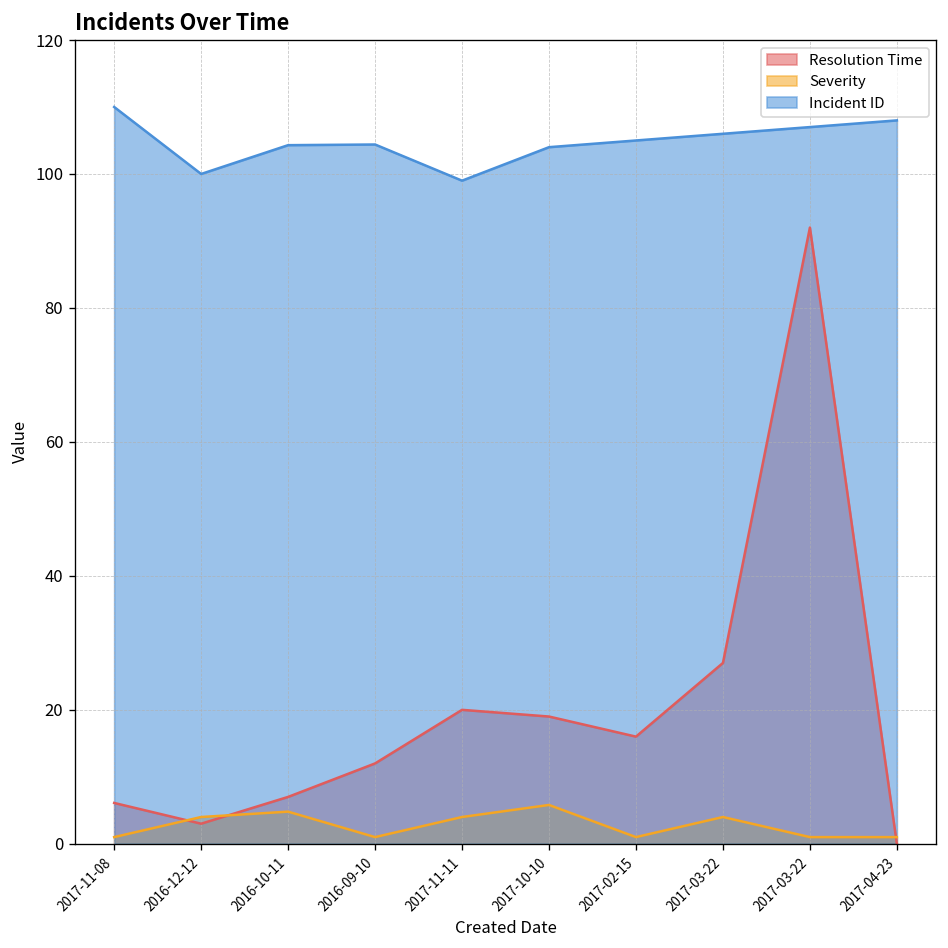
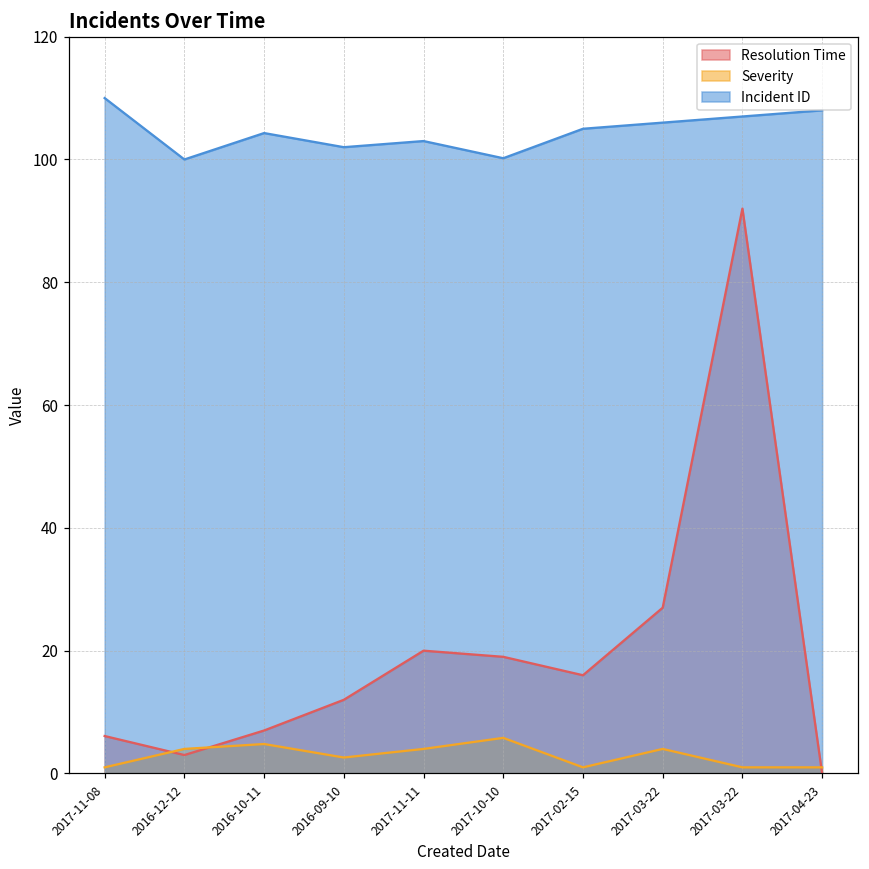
  {
    "Resolution Time": {
      "2017-11-08": 6,
      "2016-12-12": 3,
      "2016-10-11": 7,
      "2016-09-10": 12,
      "2017-11-11": 20,
      "2017-10-10": 19,
      "2017-02-15": 16,
      "2017-04-23": 0
    },
    "Severity": {
      "2017-11-08": 1,
      "2016-12-12": 4,
      "2016-10-11": 5,
-     "2016-09-10": 1,
+     "2016-09-10": 3,
      "2017-11-11": 4,
      "2017-10-10": 6,
      "2017-02-15": 1,
      "2017-04-23": 1
    },
    "Incident ID": {
      "2017-11-08": 110,
      "2016-12-12": 100,
      "2016-10-11": 104,
-     "2016-09-10": 104,
-     "2017-11-11": 99,
-     "2017-10-10": 104,
+     "2016-09-10": 102,
+     "2017-11-11": 103,
+     "2017-10-10": 100,
      "2017-02-15": 105
    }
  }
